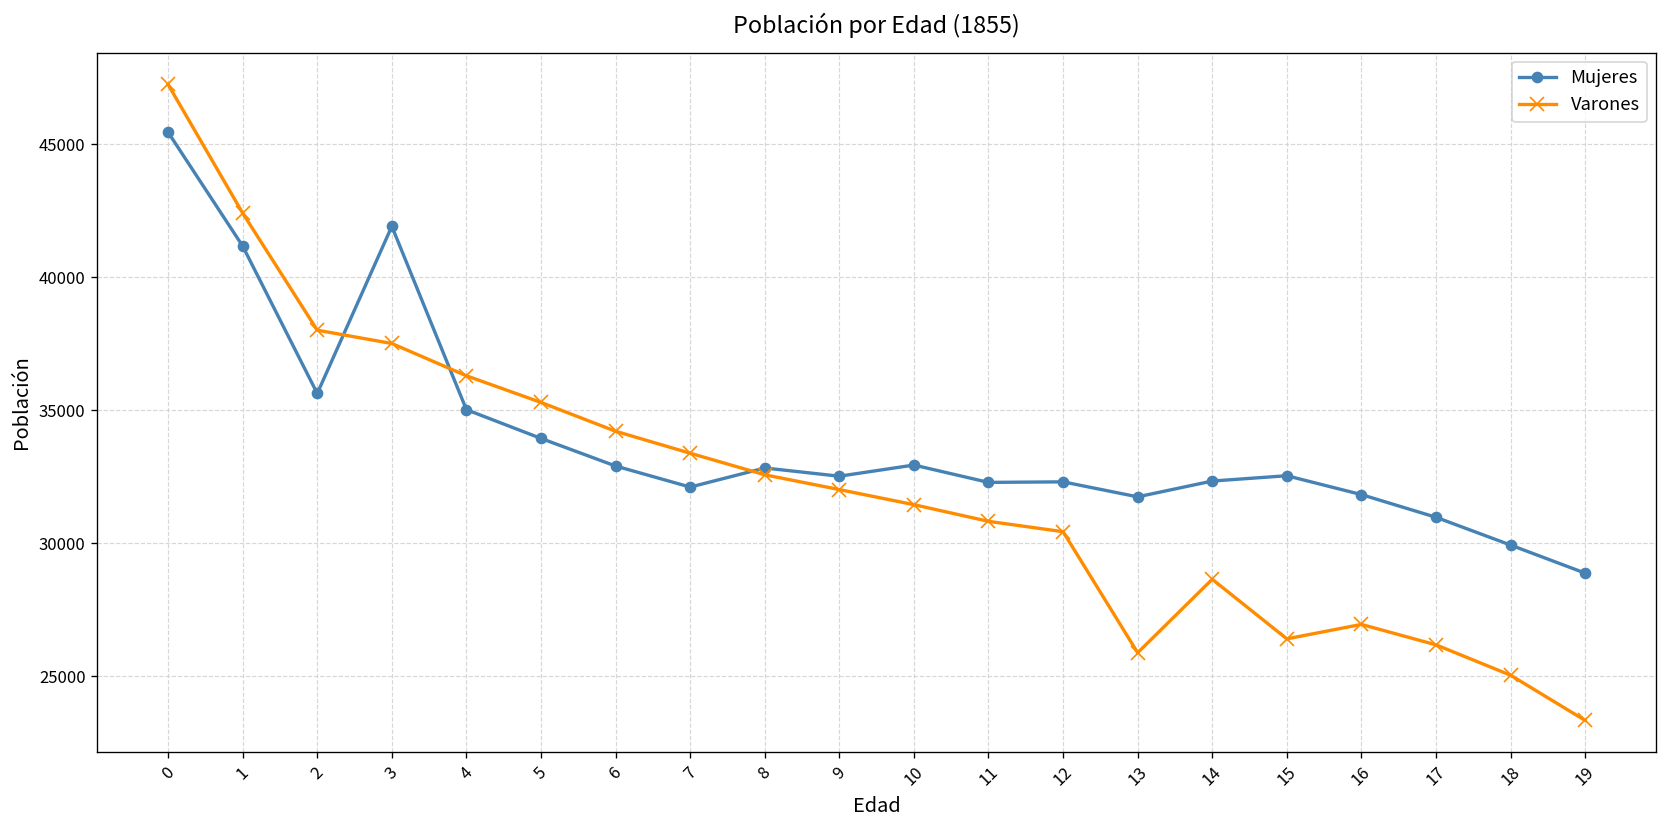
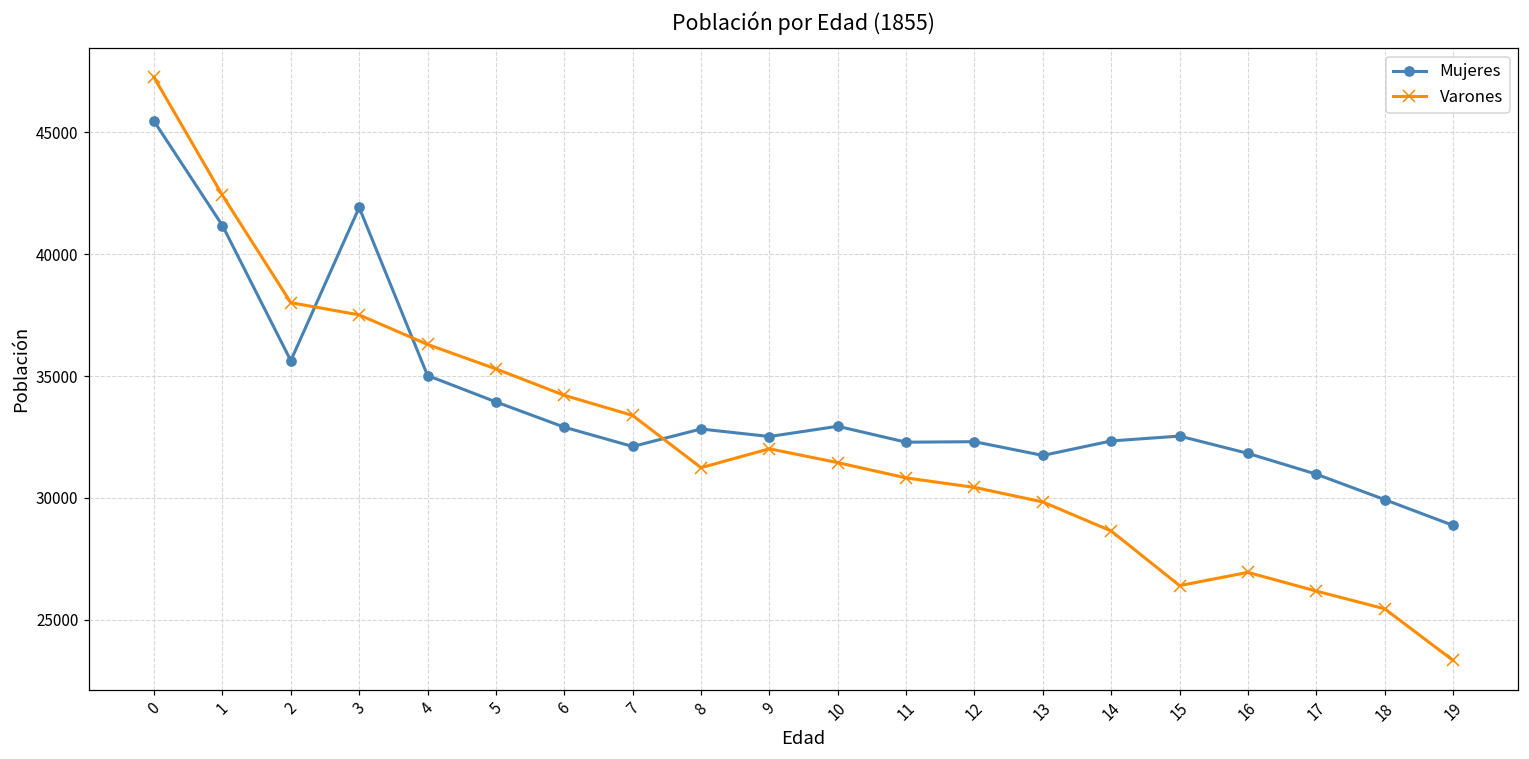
  {
    "Mujeres": {
      "0": 45400,
      "1": 41200,
      "2": 35600,
      "3": 41900,
      "4": 35000,
      "5": 33900,
      "6": 32900,
      "7": 32100,
      "8": 32800,
      "9": 32500,
      "10": 32900,
      "11": 32300,
      "12": 32300,
      "13": 31700,
      "14": 32300,
      "15": 32500,
      "16": 31800,
      "17": 31000,
      "18": 29900,
      "19": 28900
    },
    "Varones": {
      "0": 47200,
      "1": 42400,
      "2": 38000,
      "3": 37500,
      "4": 36300,
      "5": 35300,
      "6": 34200,
      "7": 33400,
-     "8": 32600,
+     "8": 31200,
      "9": 32000,
      "10": 31500,
      "11": 30800,
      "12": 30400,
-     "13": 25900,
+     "13": 29800,
      "14": 28600,
      "15": 26400,
      "16": 27000,
      "17": 26200,
-     "18": 25000,
+     "18": 25500,
      "19": 23300
    }
  }
